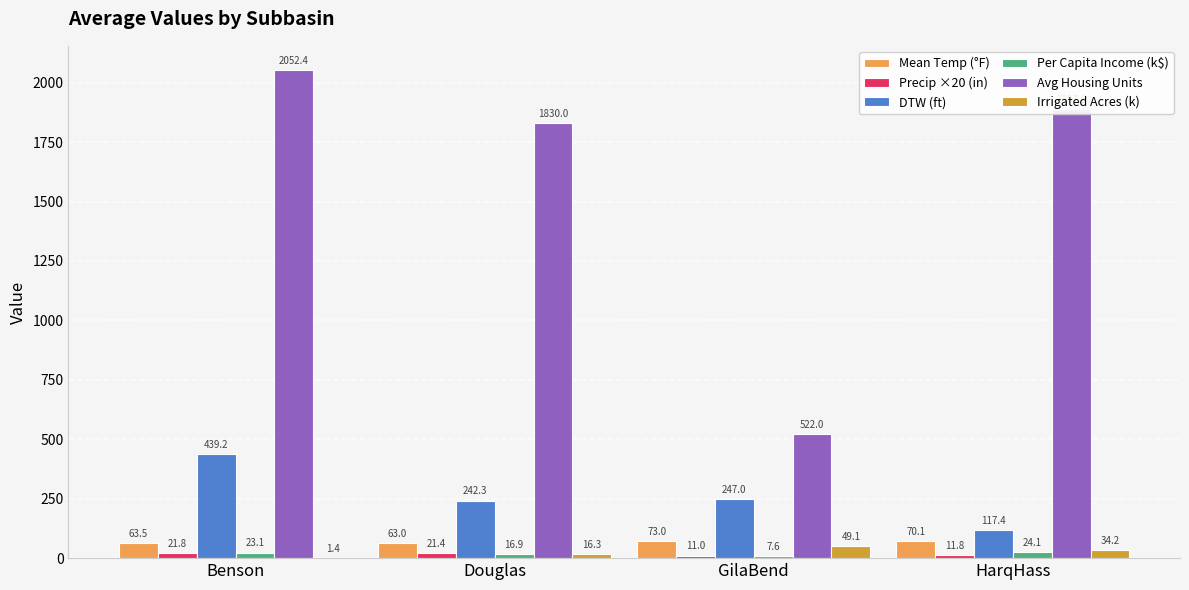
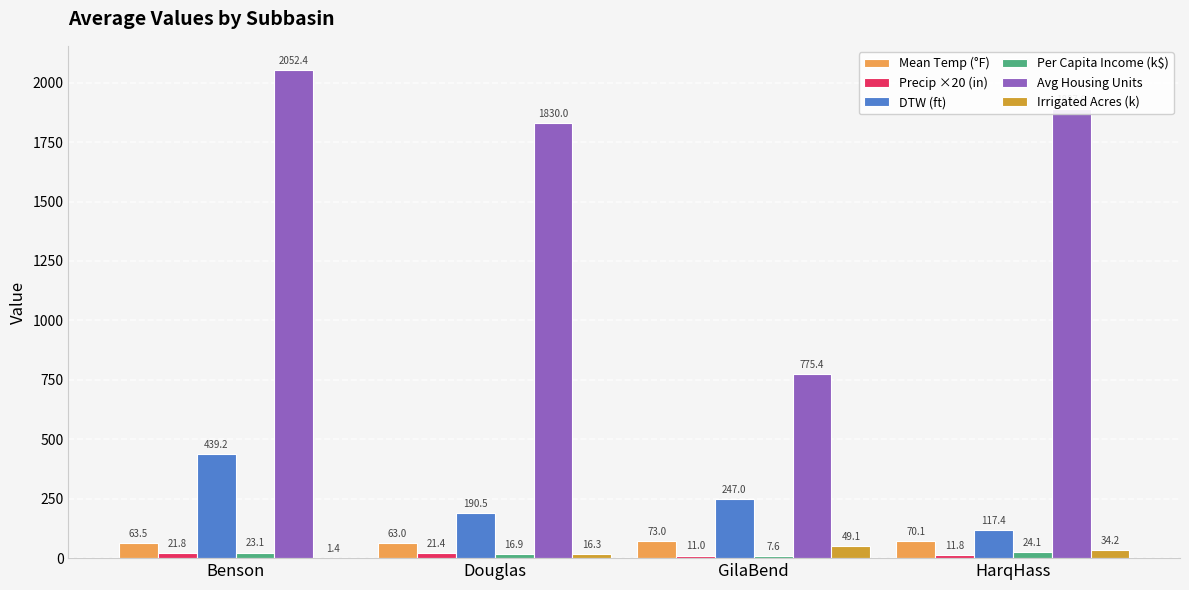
  {
    "Precip ×20 (in)": {
      "Benson": 21.8,
      "Douglas": 21.4,
      "GilaBend": 11.0,
      "HarqHass": 11.8
    },
    "DTW (ft)": {
      "Benson": 439.2,
-     "Douglas": 242.3,
+     "Douglas": 190.5,
      "GilaBend": 247.0,
      "HarqHass": 117.4
    },
    "Per Capita Income (k$)": {
      "Benson": 23.1,
      "Douglas": 16.9,
      "GilaBend": 7.6,
      "HarqHass": 24.1
    },
    "Avg Housing Units": {
      "Benson": 2052.4,
      "Douglas": 1830.0,
-     "GilaBend": 522.0
+     "GilaBend": 775.4
    }
  }
